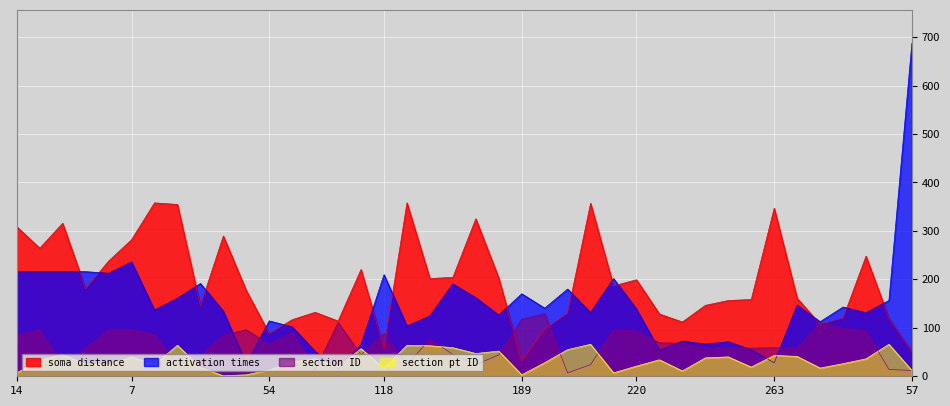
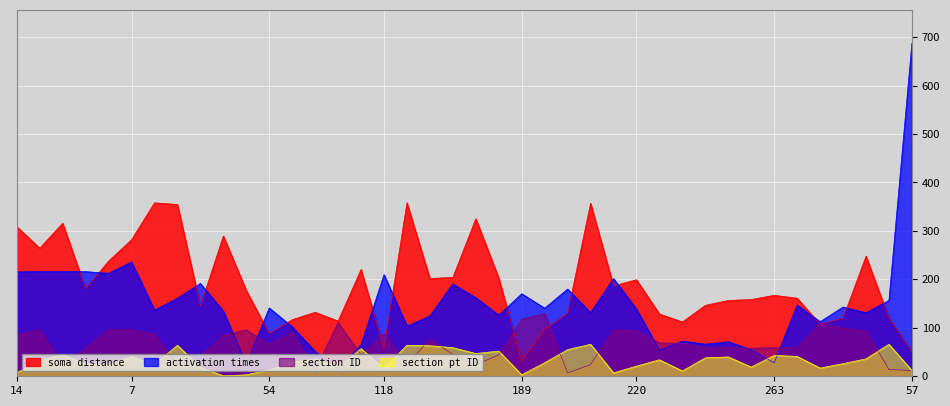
  {
    "soma distance": {
      "54": 90,
      "118": 60,
      "189": 30,
      "220": 200,
-     "263": 350,
+     "263": 170,
      "57": 50
    },
    "activation times": {
-     "54": 110,
+     "54": 140,
      "118": 210,
      "189": 170,
      "220": 140,
      "263": 30,
      "57": 690
    },
    "section ID": {
      "54": 70,
      "118": 90,
      "189": 120,
      "220": 90,
      "263": 60
    },
    "section pt ID": {
      "189": 0,
      "220": 20,
      "263": 40
    }
  }
